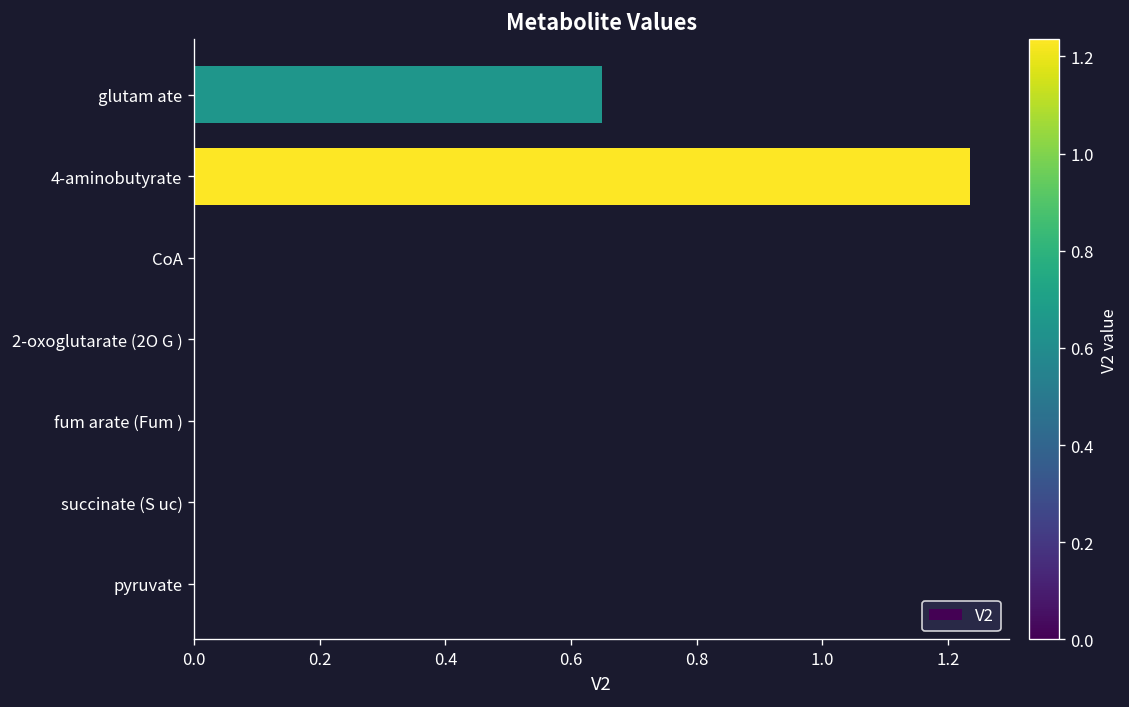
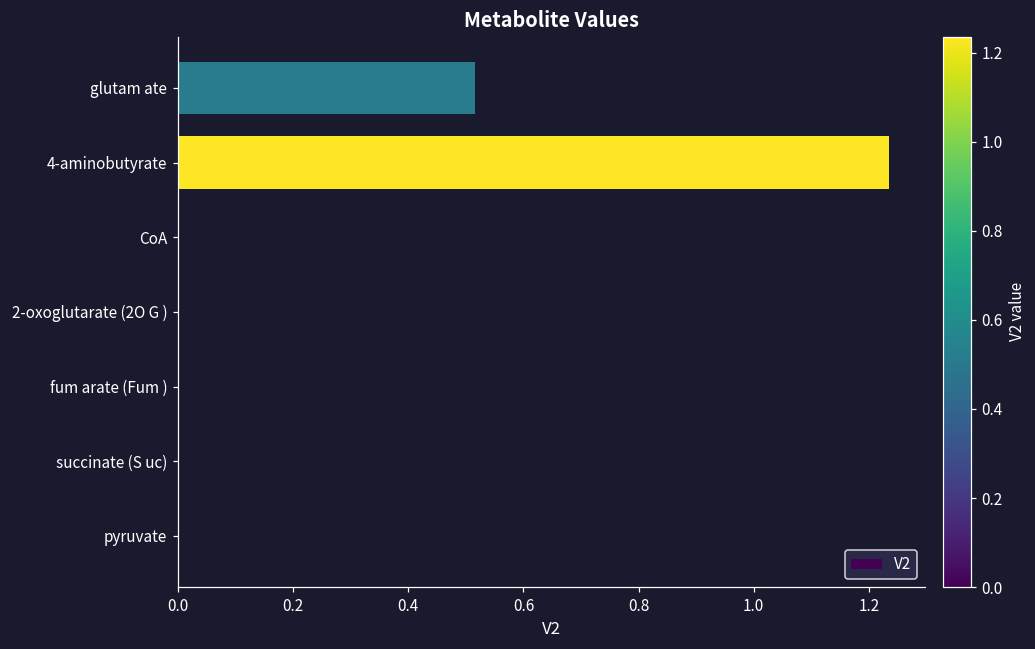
  {
-   "glutam ate": 0.65,
+   "glutam ate": 0.52,
    "4-aminobutyrate": 1.24,
    "CoA": 0.00,
    "2-oxoglutarate (2O G )": 0.00,
    "fum arate (Fum )": 0.00,
    "succinate (S uc)": 0.00,
    "pyruvate": 0.00
  }
